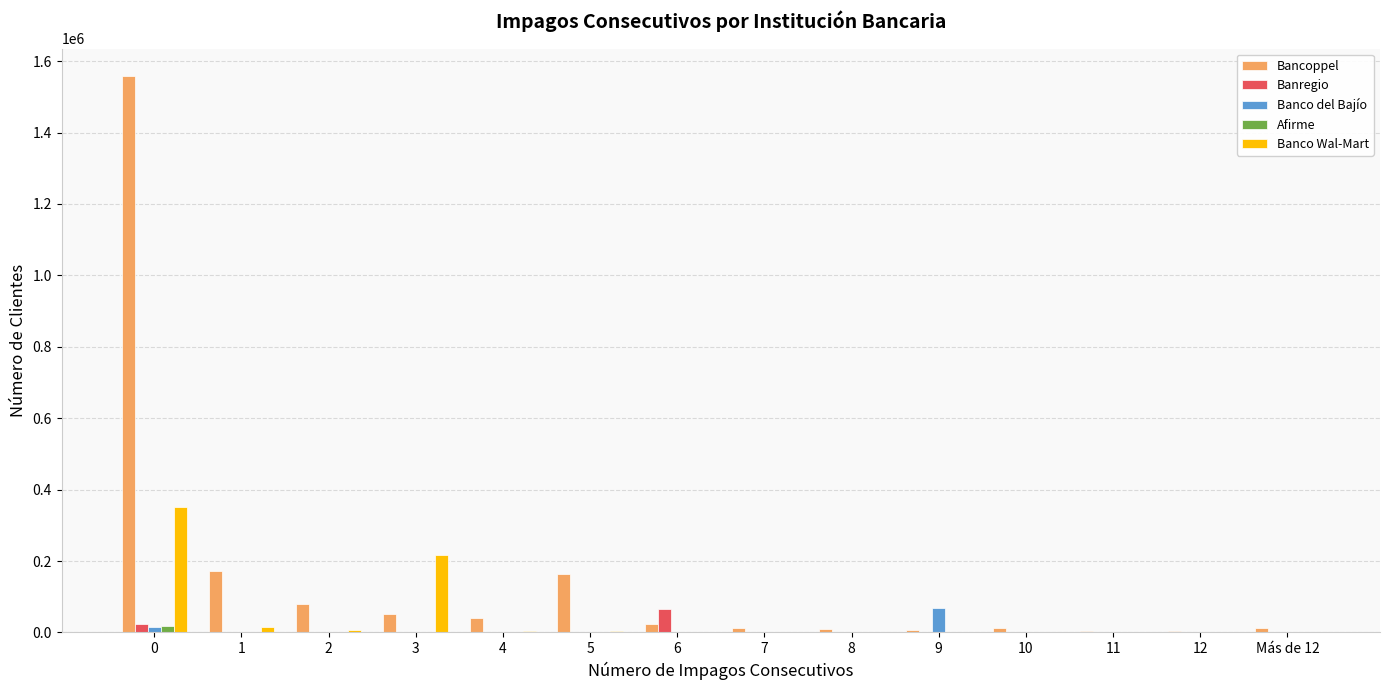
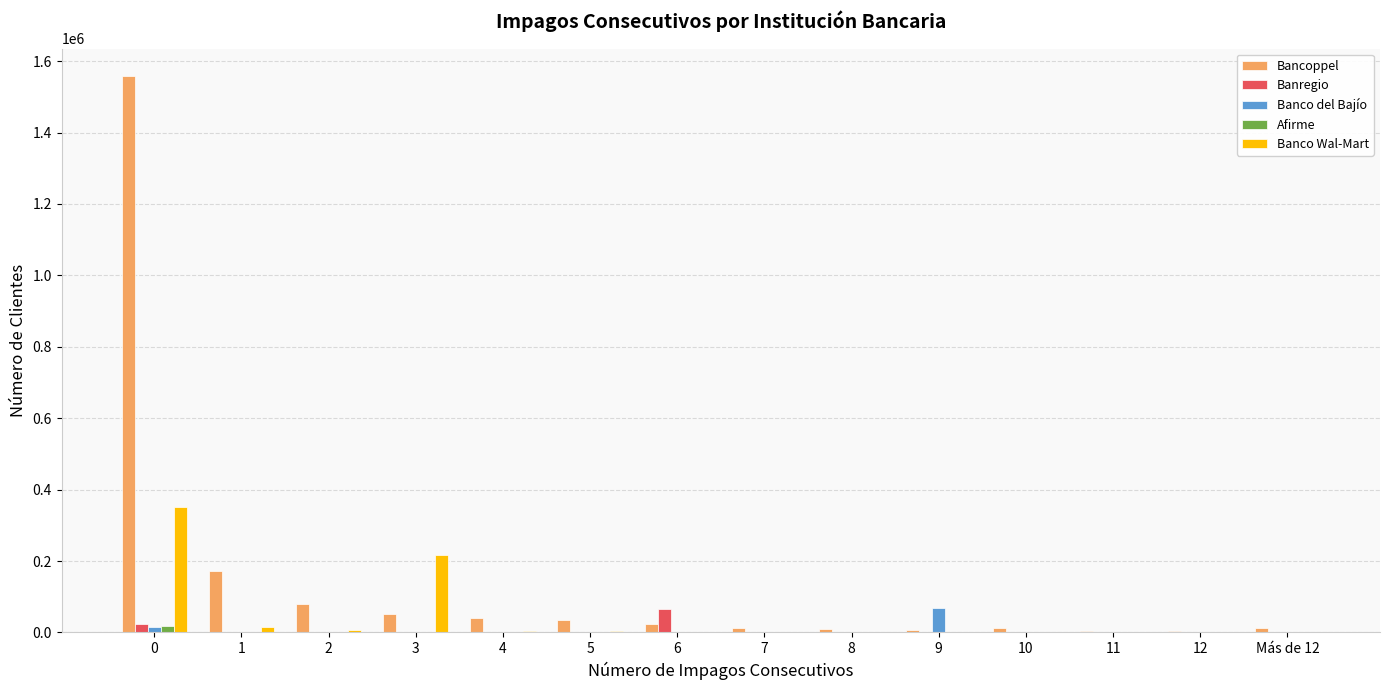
  {
    "Bancoppel": {
      "0": 1560000,
      "1": 170000,
      "2": 80000,
      "3": 50000,
      "4": 40000,
-     "5": 160000,
+     "5": 40000,
      "6": 20000,
      "7": 10000,
      "8": 10000,
      "9": 10000,
      "10": 10000,
      "Más de 12": 10000
    },
    "Banregio": {
      "0": 20000,
      "6": 70000
    },
    "Banco del Bajío": {
      "0": 20000,
      "9": 70000
    },
    "Afirme": {
      "0": 20000,
      "Más de 12": 0
    },
    "Banco Wal-Mart": {
      "0": 350000,
      "1": 20000,
      "3": 220000,
      "Más de 12": 0
    }
  }
